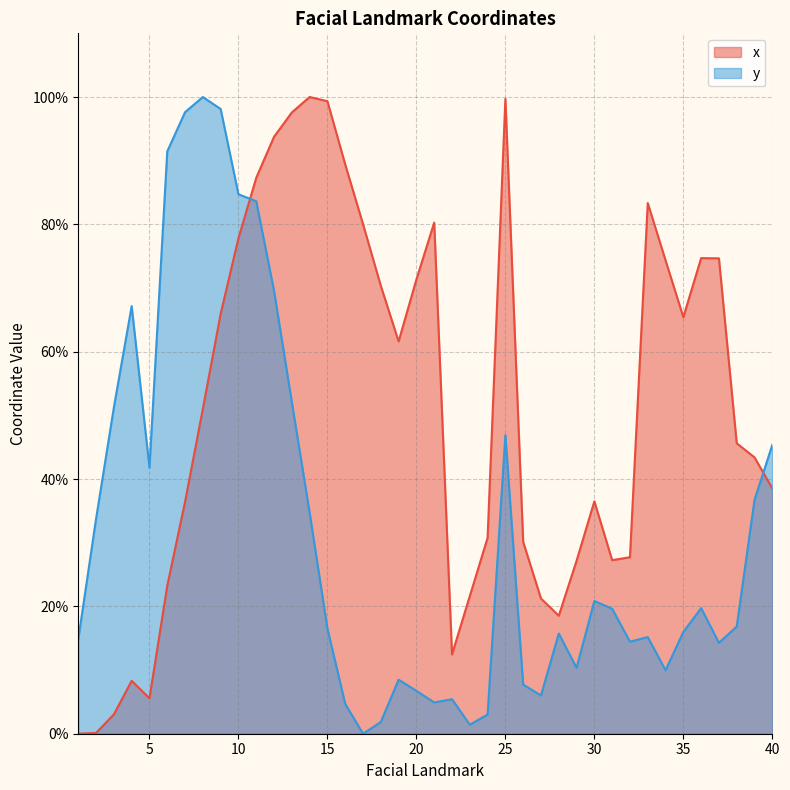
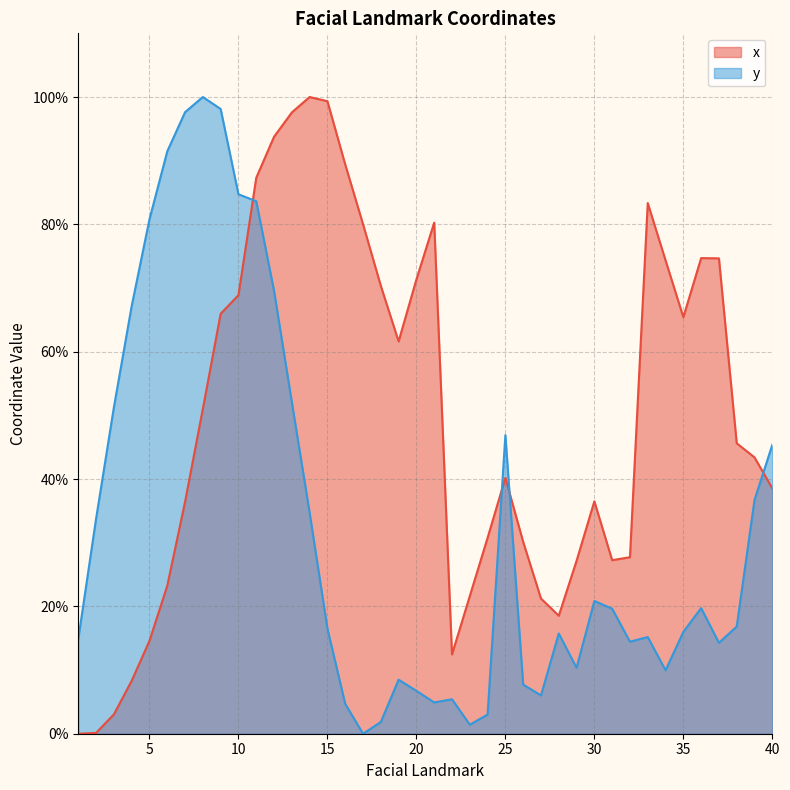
  {
    "x": {
-     "5": "6%",
-     "10": "78%",
+     "5": "15%",
+     "10": "69%",
      "15": "99%",
      "20": "71%",
-     "25": "100%",
+     "25": "40%",
      "30": "36%",
      "35": "65%",
      "40": "39%"
    },
    "y": {
-     "5": "42%",
+     "5": "81%",
      "10": "85%",
      "15": "17%",
      "20": "7%",
      "25": "47%",
      "30": "21%",
      "35": "16%",
      "40": "45%"
    }
  }
